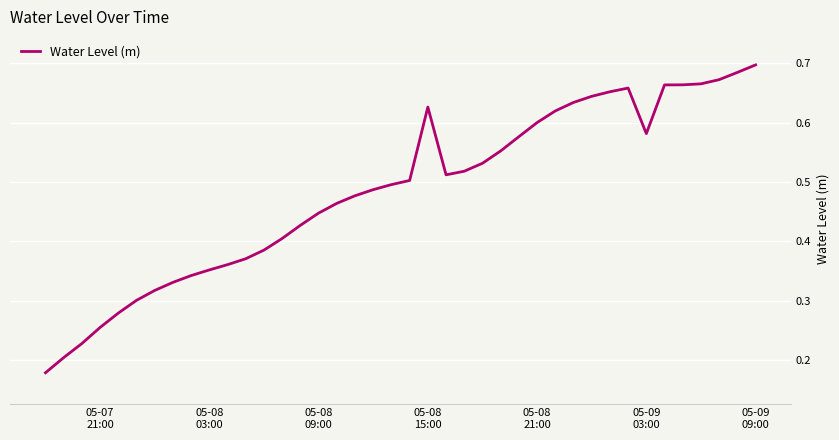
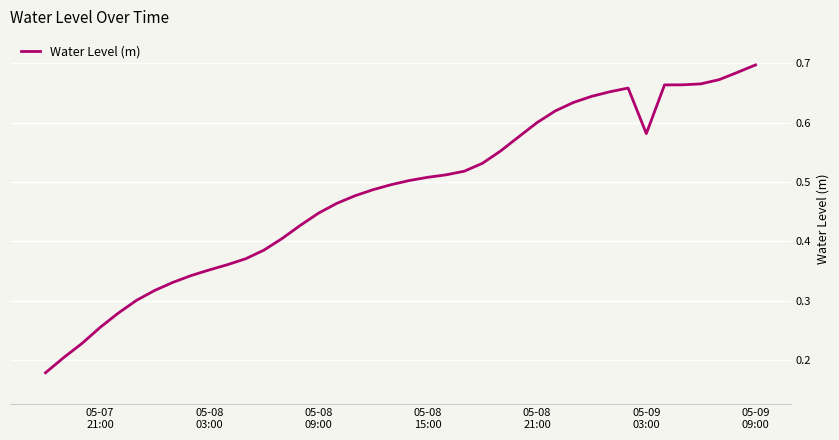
  {
    "05-07 21:00": 0.26,
    "05-08 03:00": 0.35,
    "05-08 09:00": 0.45,
-   "05-08 15:00": 0.63,
+   "05-08 15:00": 0.51,
    "05-08 21:00": 0.60,
    "05-09 03:00": 0.58,
    "05-09 09:00": 0.70
  }
